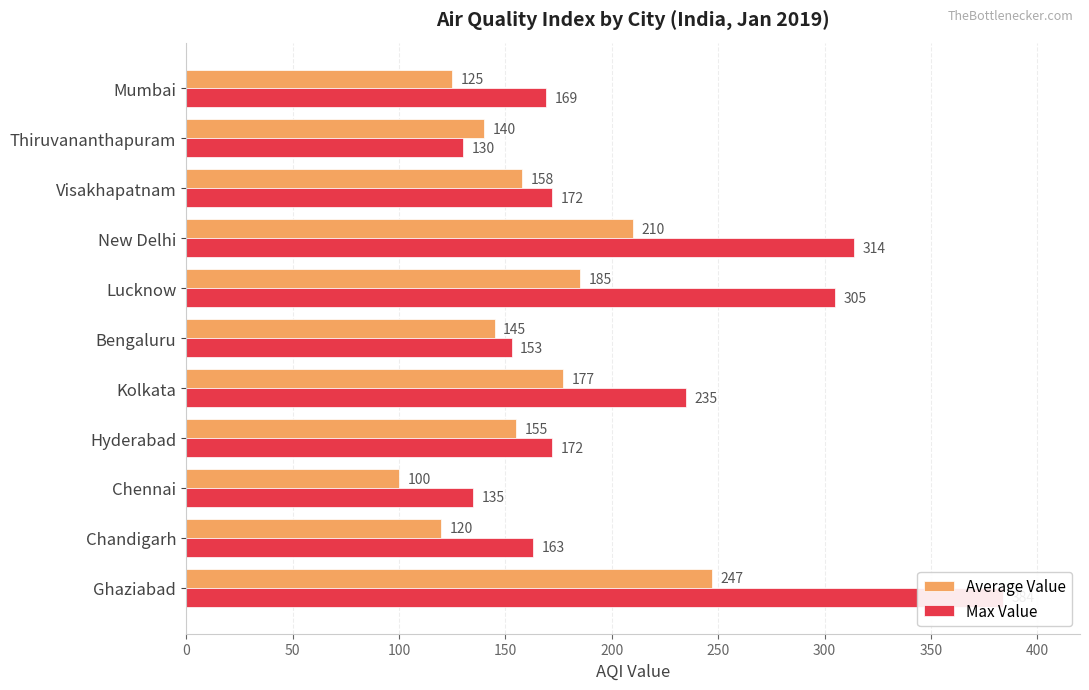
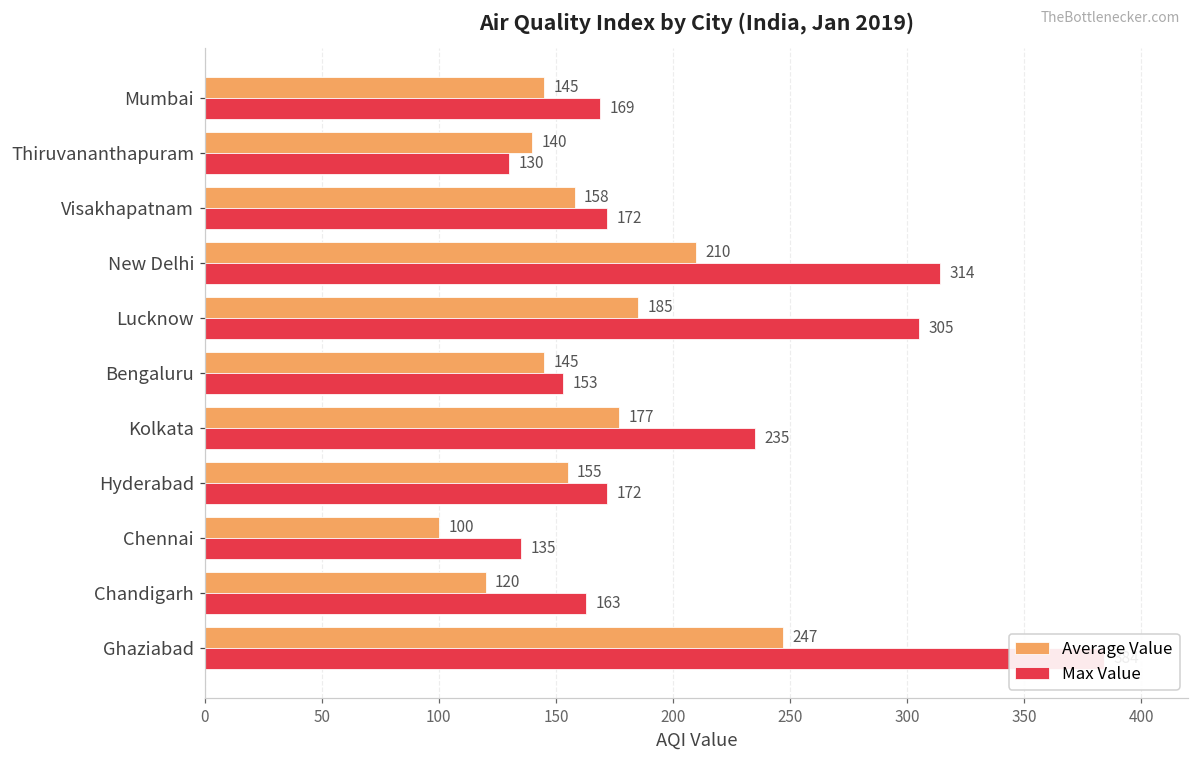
  {
    "Average Value": {
-     "Mumbai": 125,
+     "Mumbai": 145,
      "Thiruvananthapuram": 140,
      "Visakhapatnam": 158,
      "New Delhi": 210,
      "Lucknow": 185,
      "Bengaluru": 145,
      "Kolkata": 177,
      "Hyderabad": 155,
      "Chennai": 100,
      "Chandigarh": 120,
      "Ghaziabad": 247
    },
    "Max Value": {
      "Mumbai": 169,
      "Thiruvananthapuram": 130,
      "Visakhapatnam": 172,
      "New Delhi": 314,
      "Lucknow": 305,
      "Bengaluru": 153,
      "Kolkata": 235,
      "Hyderabad": 172,
      "Chennai": 135,
      "Chandigarh": 163
    }
  }
